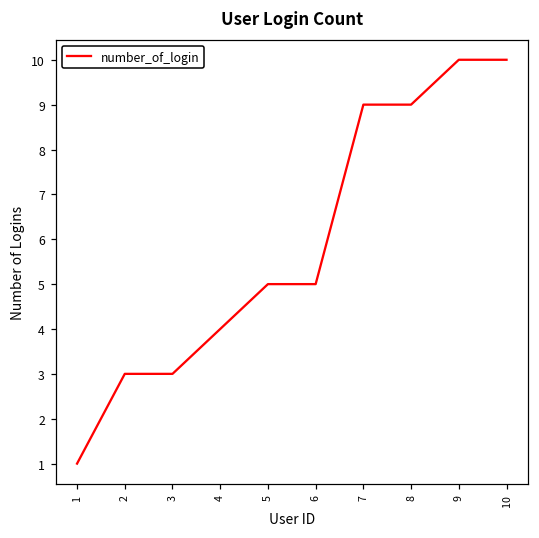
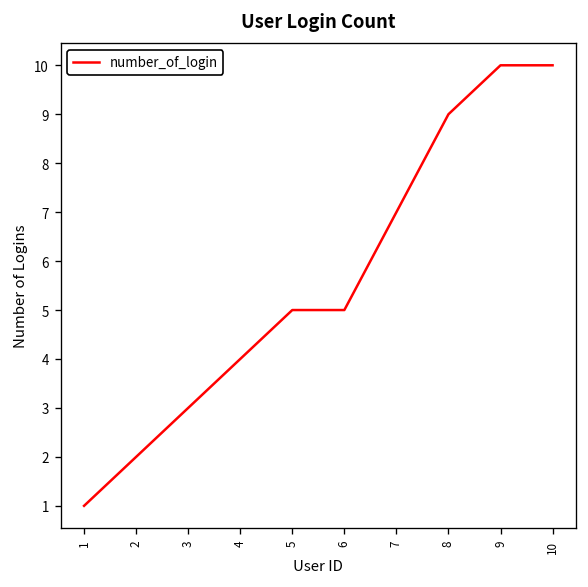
  {
    "1": 1,
-   "2": 3,
+   "2": 2,
    "3": 3,
    "4": 4,
    "5": 5,
    "6": 5,
-   "7": 9,
+   "7": 7,
    "8": 9,
    "9": 10,
    "10": 10
  }
